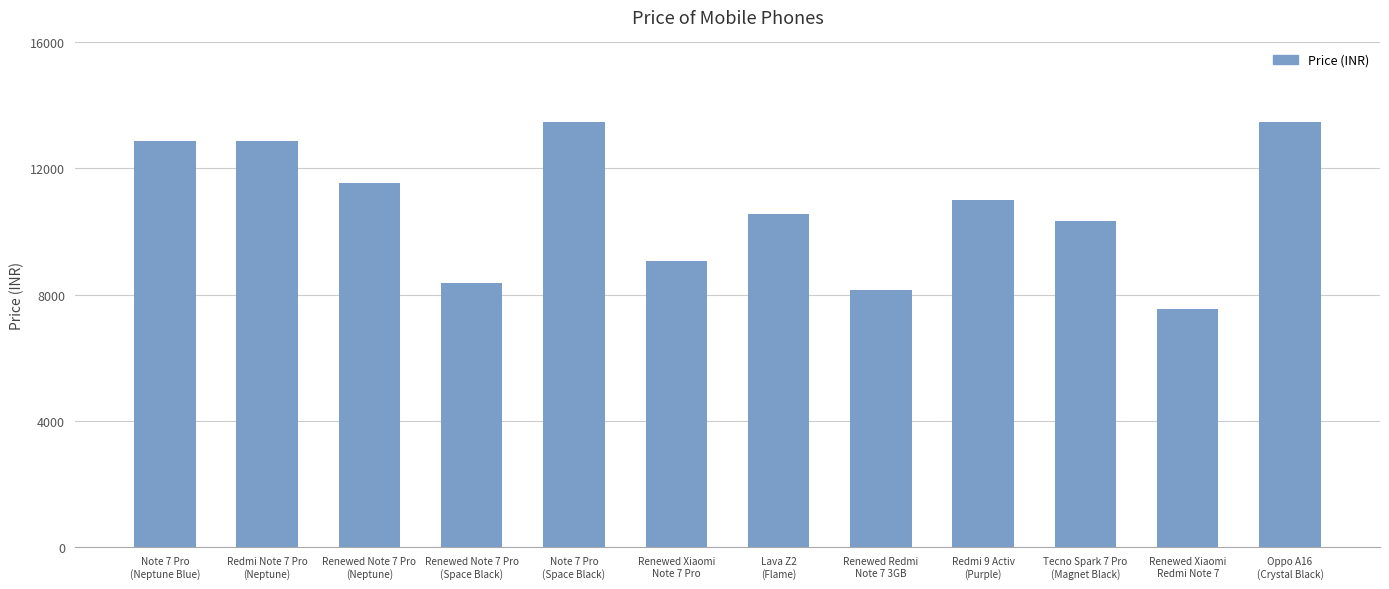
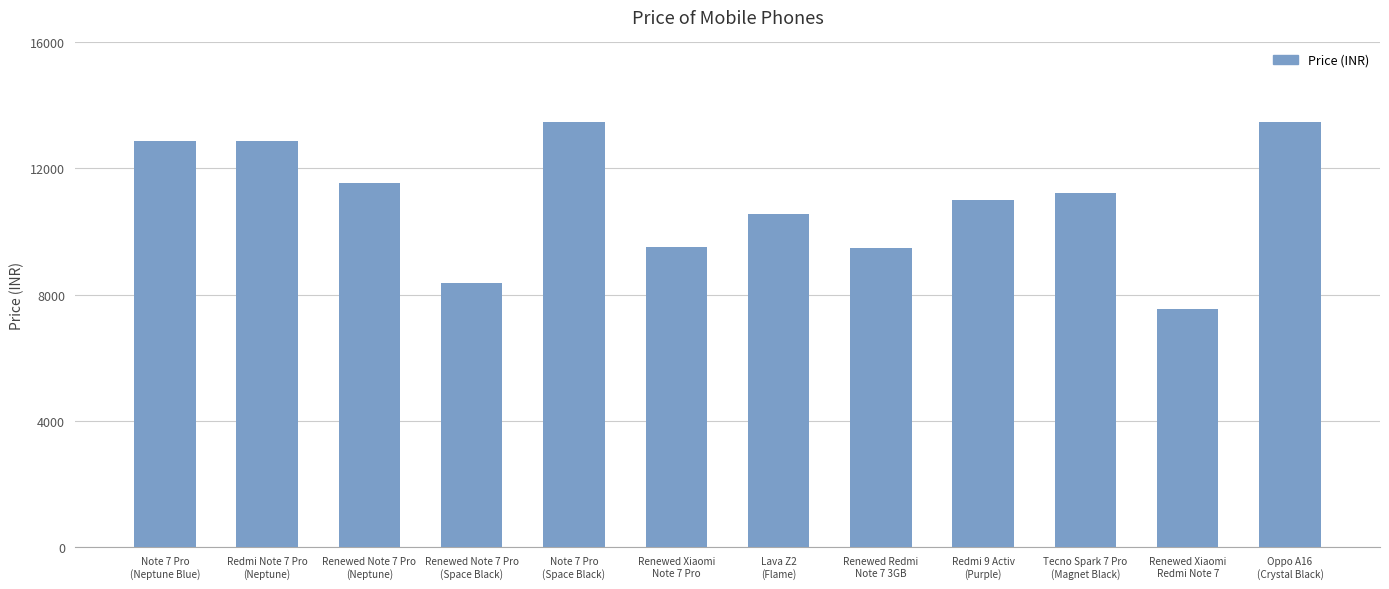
  {
    "Note 7 Pro (Neptune Blue)": 12900,
    "Redmi Note 7 Pro (Neptune)": 12900,
    "Renewed Note 7 Pro (Neptune)": 11600,
    "Renewed Note 7 Pro (Space Black)": 8400,
    "Note 7 Pro (Space Black)": 13500,
-   "Renewed Xiaomi Note 7 Pro": 9100,
+   "Renewed Xiaomi Note 7 Pro": 9500,
    "Lava Z2 (Flame)": 10600,
-   "Renewed Redmi Note 7 3GB": 8100,
+   "Renewed Redmi Note 7 3GB": 9500,
    "Redmi 9 Activ (Purple)": 11000,
-   "Tecno Spark 7 Pro (Magnet Black)": 10300,
+   "Tecno Spark 7 Pro (Magnet Black)": 11200,
    "Renewed Xiaomi Redmi Note 7": 7500,
    "Oppo A16 (Crystal Black)": 13500
  }
